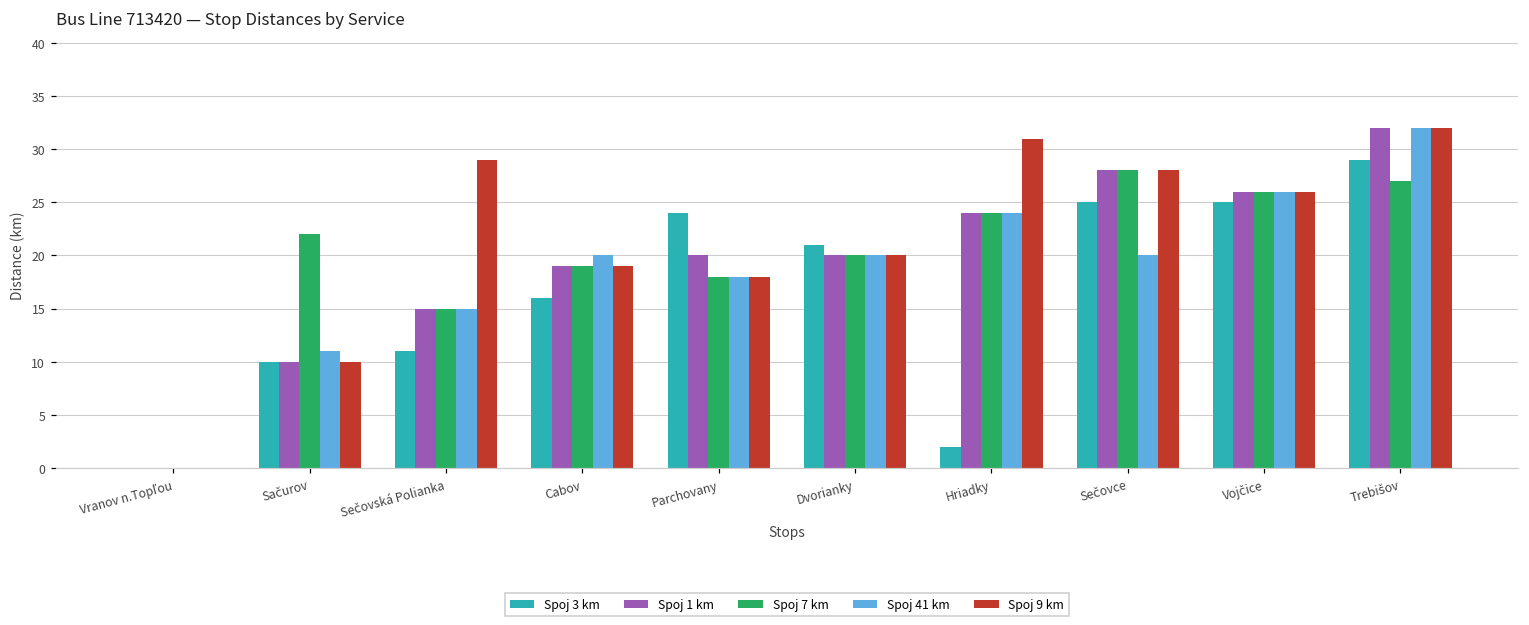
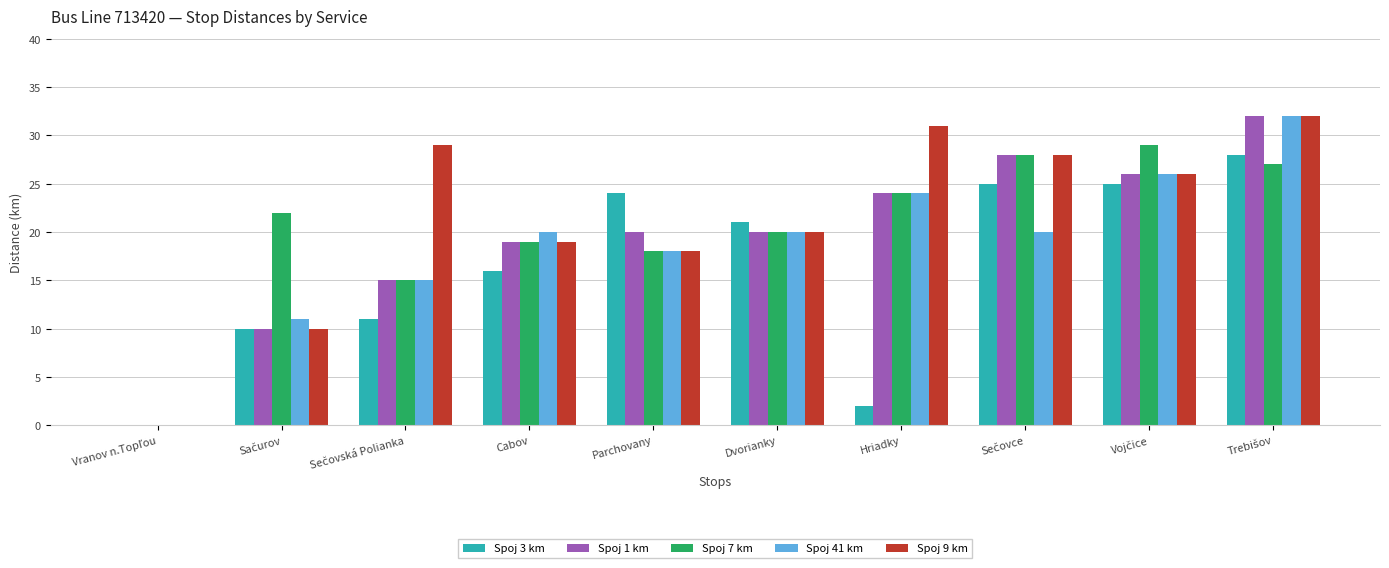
  {
    "Spoj 3 km": {
      "Vranov n.Topľou": 0,
      "Sačurov": 10,
      "Sečovská Polianka": 11,
      "Cabov": 16,
      "Parchovany": 24,
      "Dvorianky": 21,
      "Hriadky": 2,
      "Sečovce": 25,
      "Vojčice": 25,
-     "Trebišov": 29
+     "Trebišov": 28
    },
    "Spoj 1 km": {
      "Vranov n.Topľou": 0,
      "Sačurov": 10,
      "Sečovská Polianka": 15,
      "Cabov": 19,
      "Parchovany": 20,
      "Dvorianky": 20,
      "Hriadky": 24,
      "Sečovce": 28,
      "Vojčice": 26,
      "Trebišov": 32
    },
    "Spoj 7 km": {
      "Vranov n.Topľou": 0,
      "Sačurov": 22,
      "Sečovská Polianka": 15,
      "Cabov": 19,
      "Parchovany": 18,
      "Dvorianky": 20,
      "Hriadky": 24,
      "Sečovce": 28,
-     "Vojčice": 26,
+     "Vojčice": 29,
      "Trebišov": 27
    },
    "Spoj 41 km": {
      "Vranov n.Topľou": 0,
      "Sačurov": 11,
      "Sečovská Polianka": 15,
      "Cabov": 20,
      "Parchovany": 18,
      "Dvorianky": 20,
      "Hriadky": 24,
      "Sečovce": 20,
      "Vojčice": 26,
      "Trebišov": 32
    },
    "Spoj 9 km": {
      "Vranov n.Topľou": 0,
      "Sačurov": 10,
      "Sečovská Polianka": 29,
      "Cabov": 19,
      "Parchovany": 18,
      "Dvorianky": 20,
      "Hriadky": 31,
      "Sečovce": 28,
      "Vojčice": 26,
      "Trebišov": 32
    }
  }
